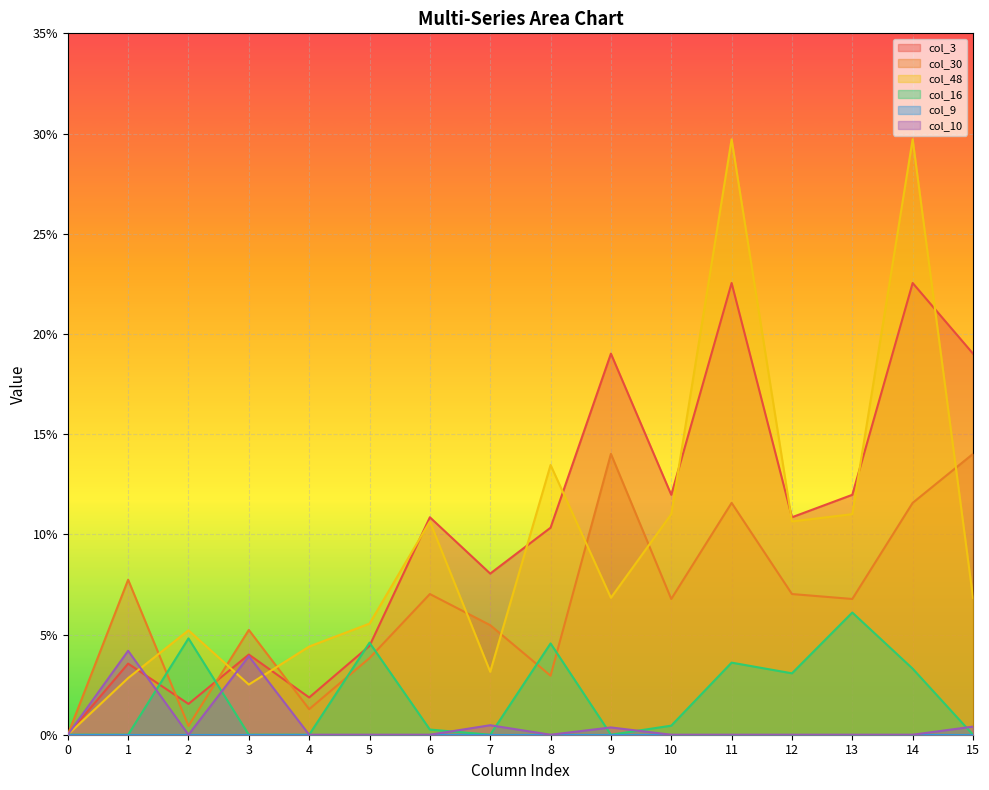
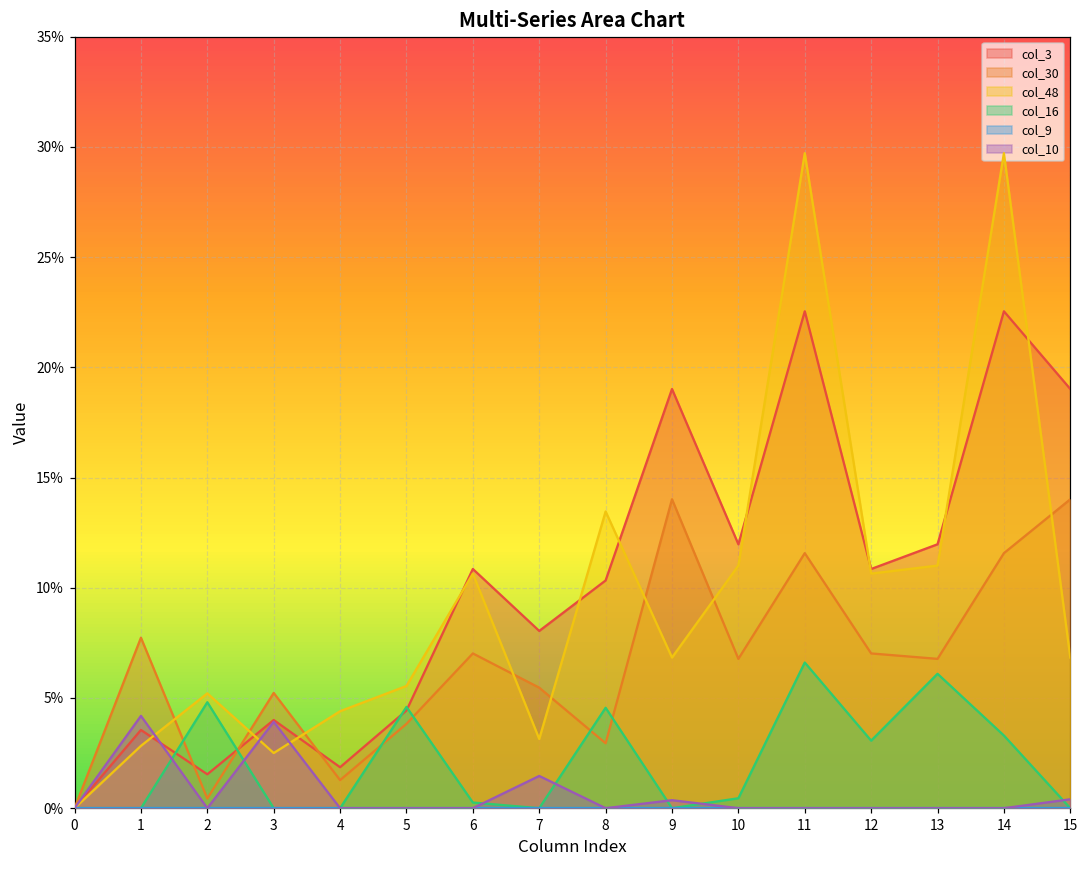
  {
    "col_16": {
      "2": "4.8%",
      "5": "4.6%",
      "6": "0.3%",
      "8": "4.6%",
      "10": "0.5%",
-     "11": "3.6%",
+     "11": "6.6%",
      "12": "3.1%",
      "13": "6.1%",
      "14": "3.3%"
    },
    "col_10": {
      "1": "4.2%",
-     "7": "0.5%",
+     "7": "1.5%",
      "9": "0.4%",
      "15": "0.4%"
    }
  }
